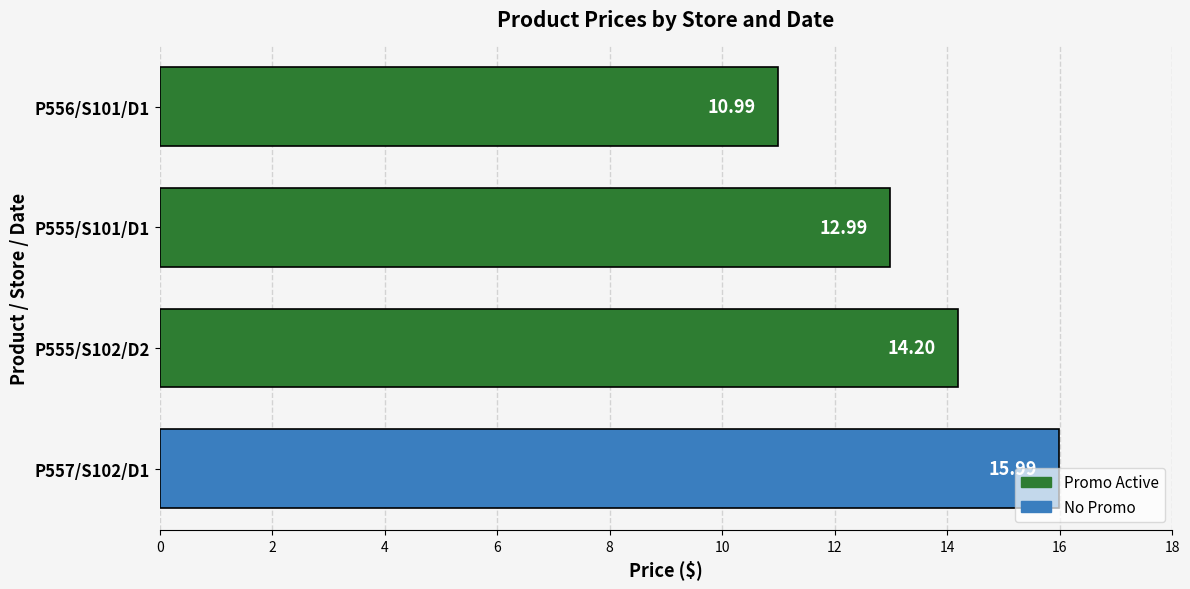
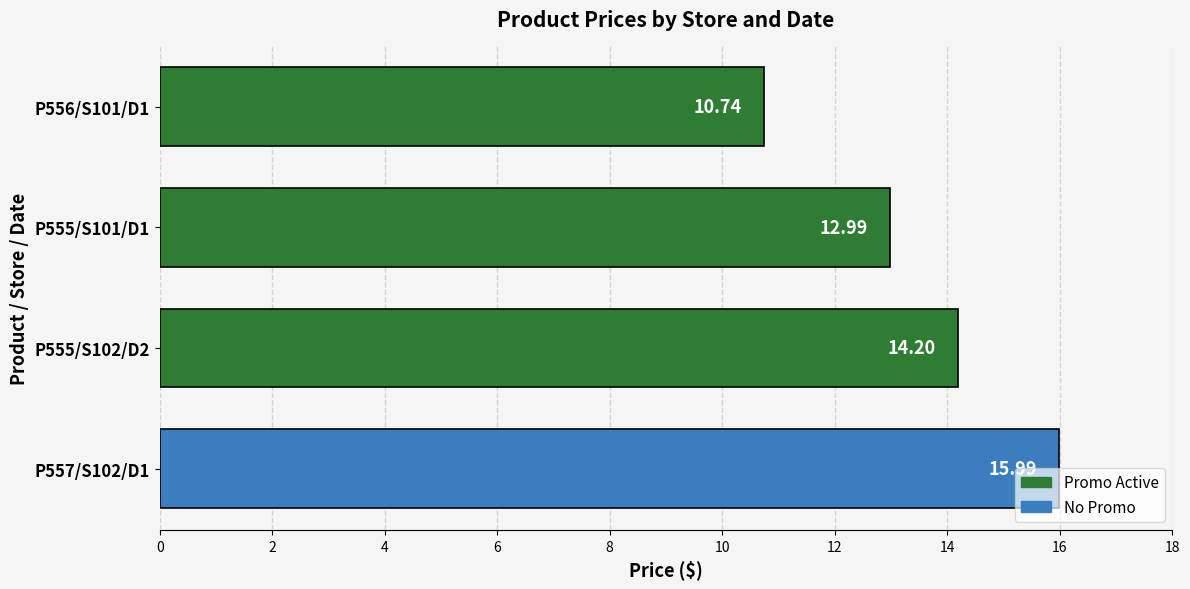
  {
-   "P556/S101/D1": 10.99,
+   "P556/S101/D1": 10.74,
    "P555/S101/D1": 12.99,
    "P555/S102/D2": 14.20
  }
